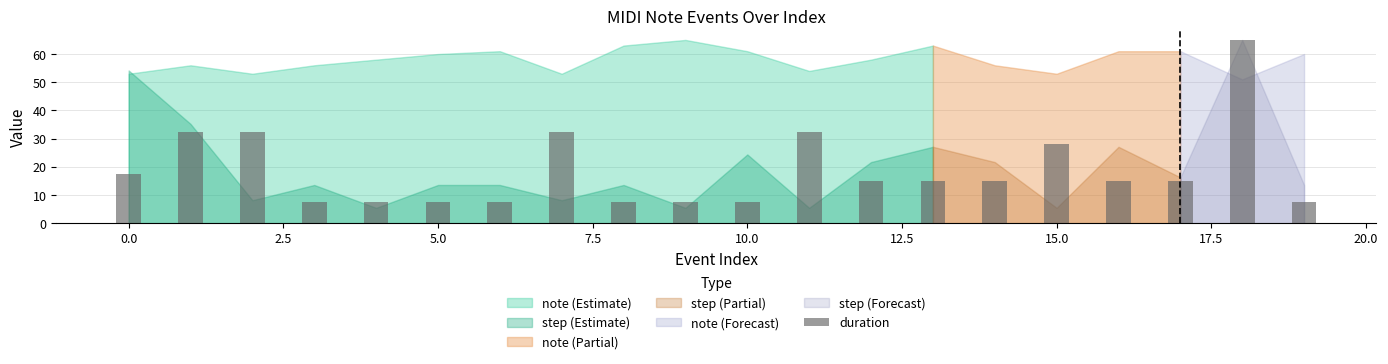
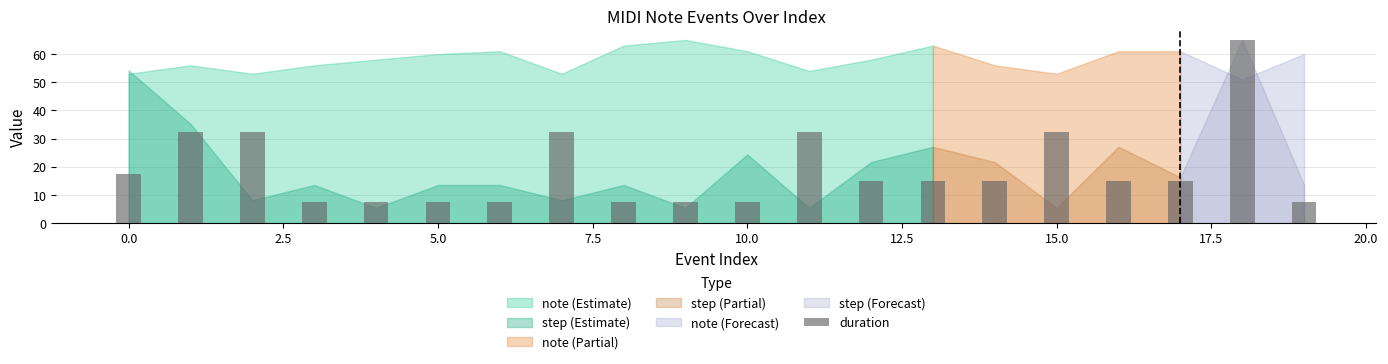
  {
    "duration": {
      "0.0": 17,
      "5.0": 8,
      "10.0": 8,
-     "15.0": 28
+     "15.0": 33
    }
  }
